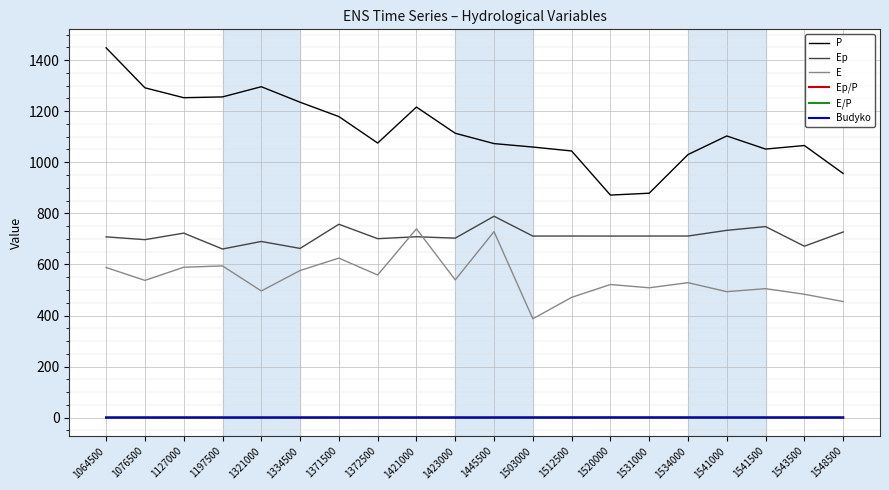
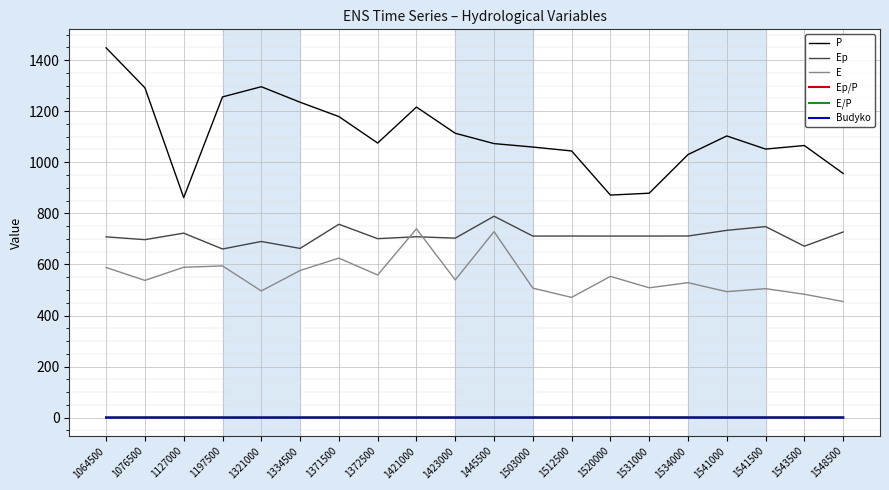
  {
    "P": {
      "1064500": 1450,
      "1076500": 1290,
-     "1127000": 1250,
+     "1127000": 860,
      "1197500": 1260,
      "1321000": 1300,
      "1334500": 1230,
      "1371500": 1180,
      "1372500": 1080,
      "1421000": 1220,
      "1423000": 1110,
      "1445500": 1070,
      "1503000": 1060,
      "1512500": 1040,
      "1520000": 870,
      "1531000": 880,
      "1534000": 1030,
      "1541000": 1100,
      "1541500": 1050,
      "1543500": 1070,
      "1548500": 960
    },
    "Ep": {
      "1064500": 710,
      "1076500": 700,
      "1127000": 720,
      "1197500": 660,
      "1321000": 690,
      "1334500": 660,
      "1371500": 760,
      "1372500": 700,
      "1421000": 710,
      "1423000": 700,
      "1445500": 790,
      "1503000": 710,
      "1512500": 710,
      "1520000": 710,
      "1531000": 710,
      "1534000": 710,
      "1541000": 730,
      "1541500": 750,
      "1543500": 670,
      "1548500": 730
    },
    "E": {
      "1064500": 590,
      "1076500": 540,
      "1127000": 590,
      "1197500": 590,
      "1321000": 500,
      "1334500": 580,
      "1371500": 620,
      "1372500": 560,
      "1421000": 740,
      "1423000": 540,
      "1445500": 730,
-     "1503000": 390,
+     "1503000": 510,
      "1512500": 470,
-     "1520000": 520,
+     "1520000": 550,
      "1531000": 510,
      "1534000": 530,
      "1541000": 490,
      "1541500": 510,
      "1543500": 480,
      "1548500": 450
    },
    "Budyko": {
      "1064500": 0,
      "1076500": 0,
      "1127000": 0,
      "1197500": 0,
      "1321000": 0,
      "1334500": 0,
      "1371500": 0,
      "1372500": 0,
      "1421000": 0,
      "1423000": 0,
      "1445500": 0,
      "1503000": 0,
      "1512500": 0,
      "1520000": 0,
      "1531000": 0,
      "1534000": 0,
      "1541000": 0,
      "1541500": 0,
      "1543500": 0,
      "1548500": 0
    }
  }
